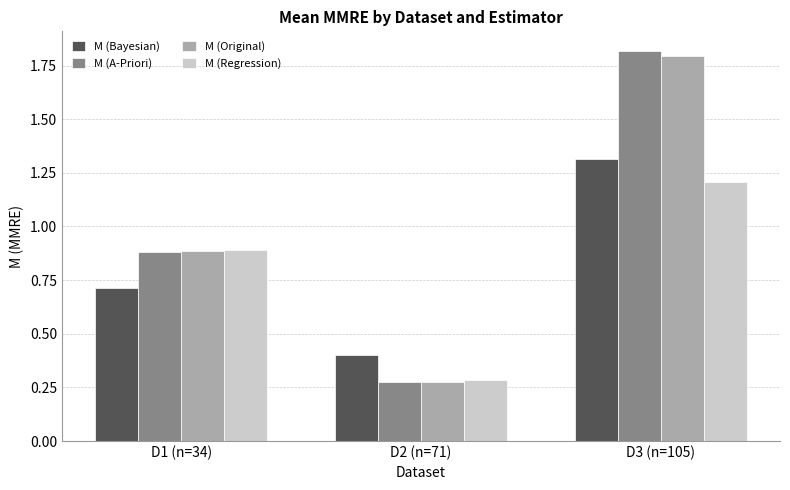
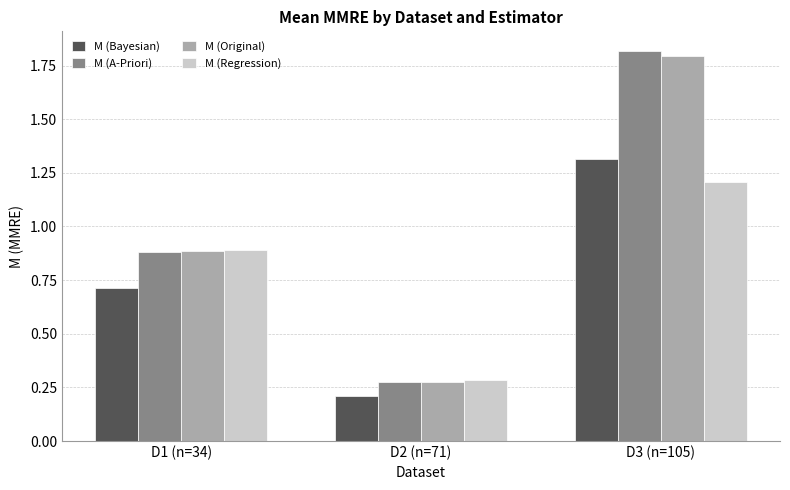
  {
    "M (Bayesian)": {
      "D1 (n=34)": 0.71,
-     "D2 (n=71)": 0.40,
+     "D2 (n=71)": 0.21,
      "D3 (n=105)": 1.31
    }
  }
